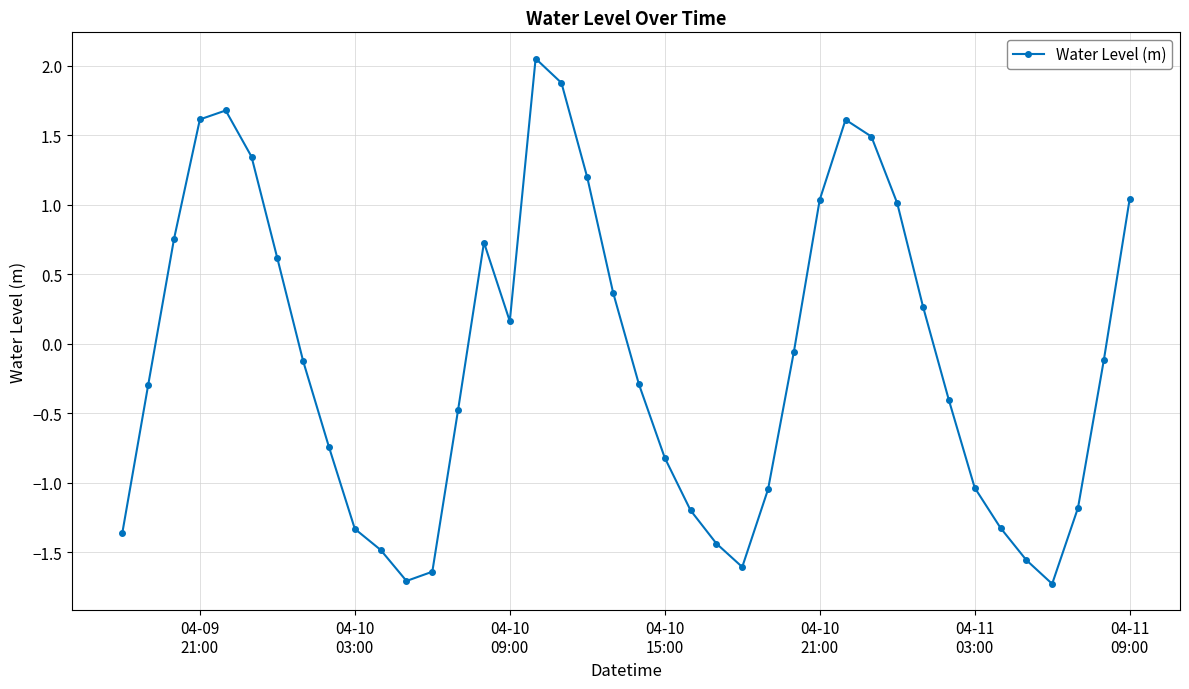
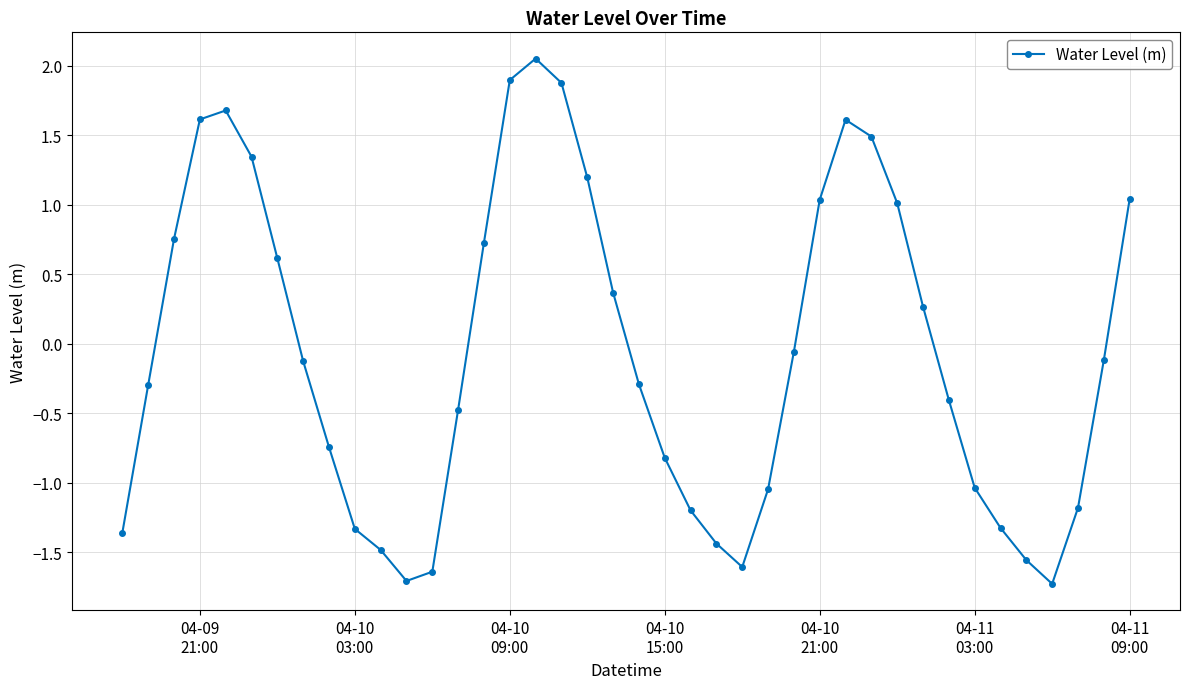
  {
    "04-09 21:00": 1.61,
    "04-10 03:00": -1.33,
-   "04-10 09:00": 0.16,
+   "04-10 09:00": 1.90,
    "04-10 15:00": -0.82,
    "04-10 21:00": 1.04,
    "04-11 03:00": -1.03,
    "04-11 09:00": 1.04
  }
